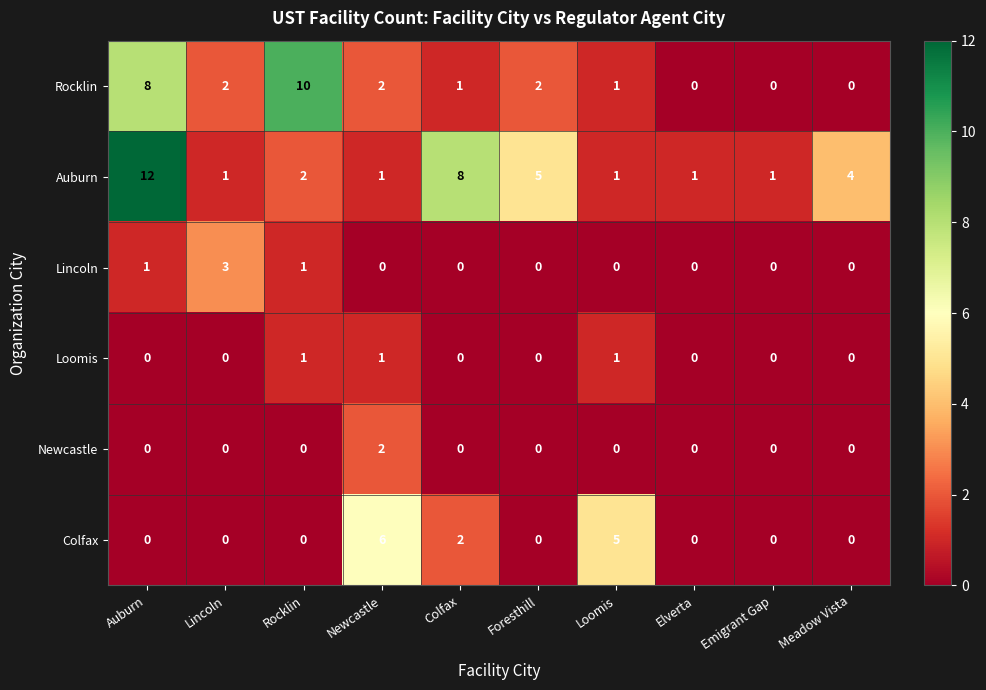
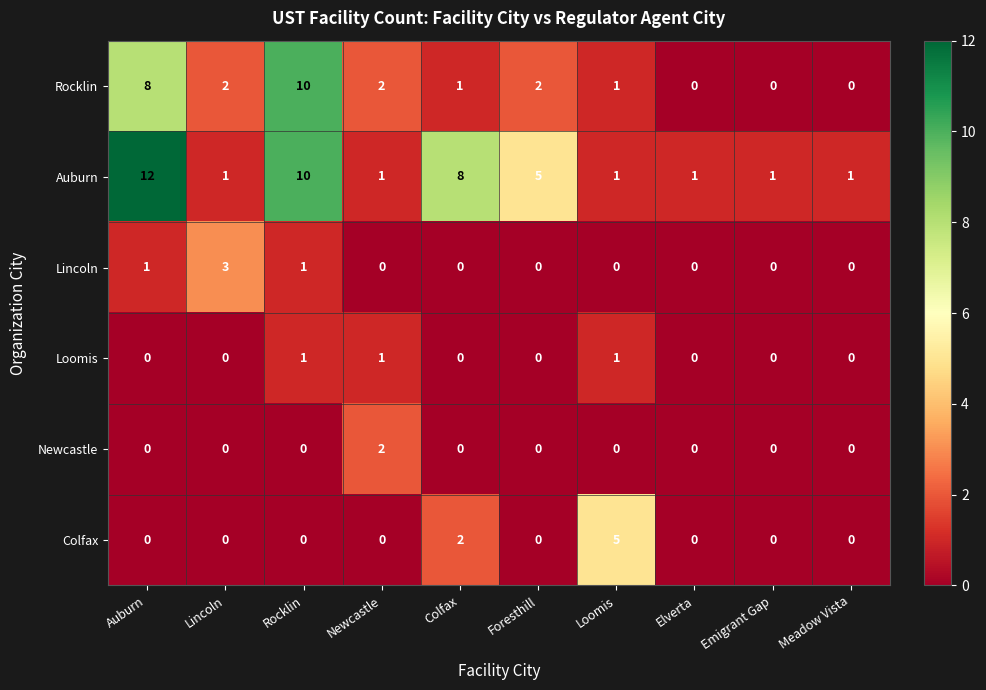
  {
    "Rocklin": {
      "Auburn": 8,
      "Lincoln": 2,
      "Rocklin": 10,
      "Newcastle": 2,
      "Colfax": 1,
      "Foresthill": 2,
      "Loomis": 1,
      "Elverta": 0,
      "Emigrant Gap": 0,
      "Meadow Vista": 0
    },
    "Auburn": {
      "Auburn": 12,
      "Lincoln": 1,
-     "Rocklin": 2,
+     "Rocklin": 10,
      "Newcastle": 1,
      "Colfax": 8,
      "Foresthill": 5,
      "Loomis": 1,
      "Elverta": 1,
      "Emigrant Gap": 1,
-     "Meadow Vista": 4
+     "Meadow Vista": 1
    },
    "Lincoln": {
      "Auburn": 1,
      "Lincoln": 3,
      "Rocklin": 1,
      "Newcastle": 0,
      "Colfax": 0,
      "Foresthill": 0,
      "Loomis": 0,
      "Elverta": 0,
      "Emigrant Gap": 0,
      "Meadow Vista": 0
    },
    "Loomis": {
      "Auburn": 0,
      "Lincoln": 0,
      "Rocklin": 1,
      "Newcastle": 1,
      "Colfax": 0,
      "Foresthill": 0,
      "Loomis": 1,
      "Elverta": 0,
      "Emigrant Gap": 0,
      "Meadow Vista": 0
    },
    "Newcastle": {
      "Auburn": 0,
      "Lincoln": 0,
      "Rocklin": 0,
      "Newcastle": 2,
      "Colfax": 0,
      "Foresthill": 0,
      "Loomis": 0,
      "Elverta": 0,
      "Emigrant Gap": 0,
      "Meadow Vista": 0
    },
    "Colfax": {
      "Auburn": 0,
      "Lincoln": 0,
      "Rocklin": 0,
-     "Newcastle": 6,
+     "Newcastle": 0,
      "Colfax": 2,
      "Foresthill": 0,
      "Loomis": 5,
      "Elverta": 0,
      "Emigrant Gap": 0,
      "Meadow Vista": 0
    }
  }
